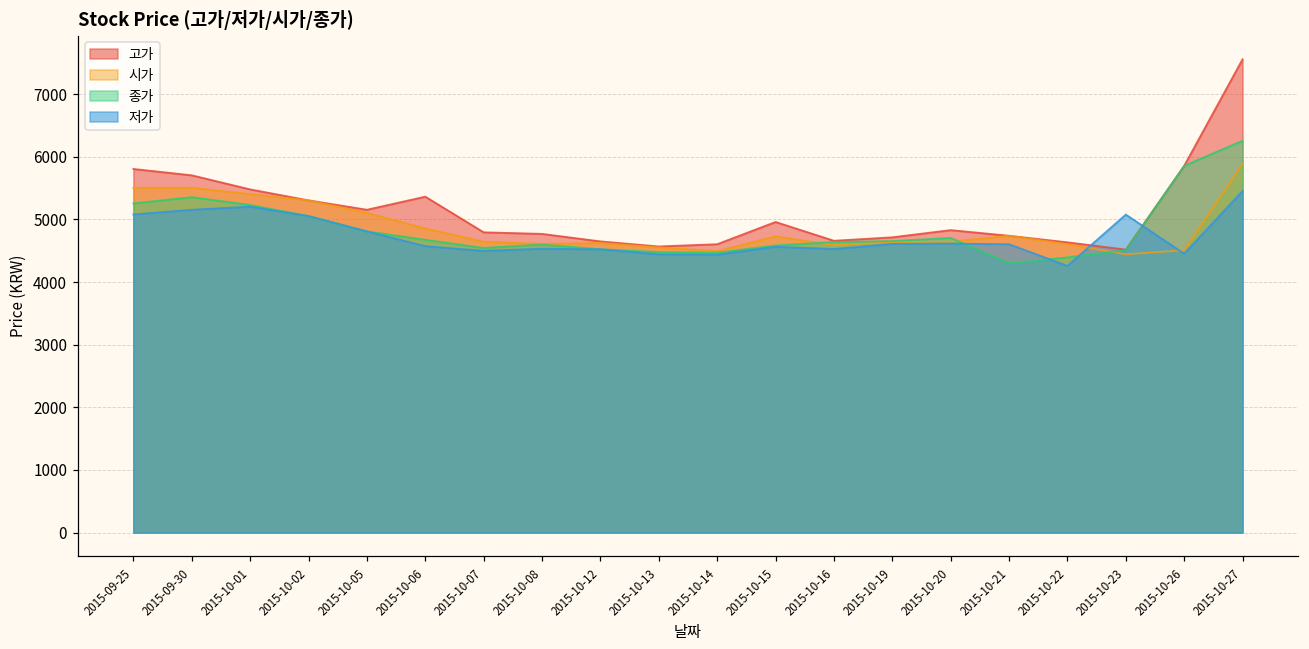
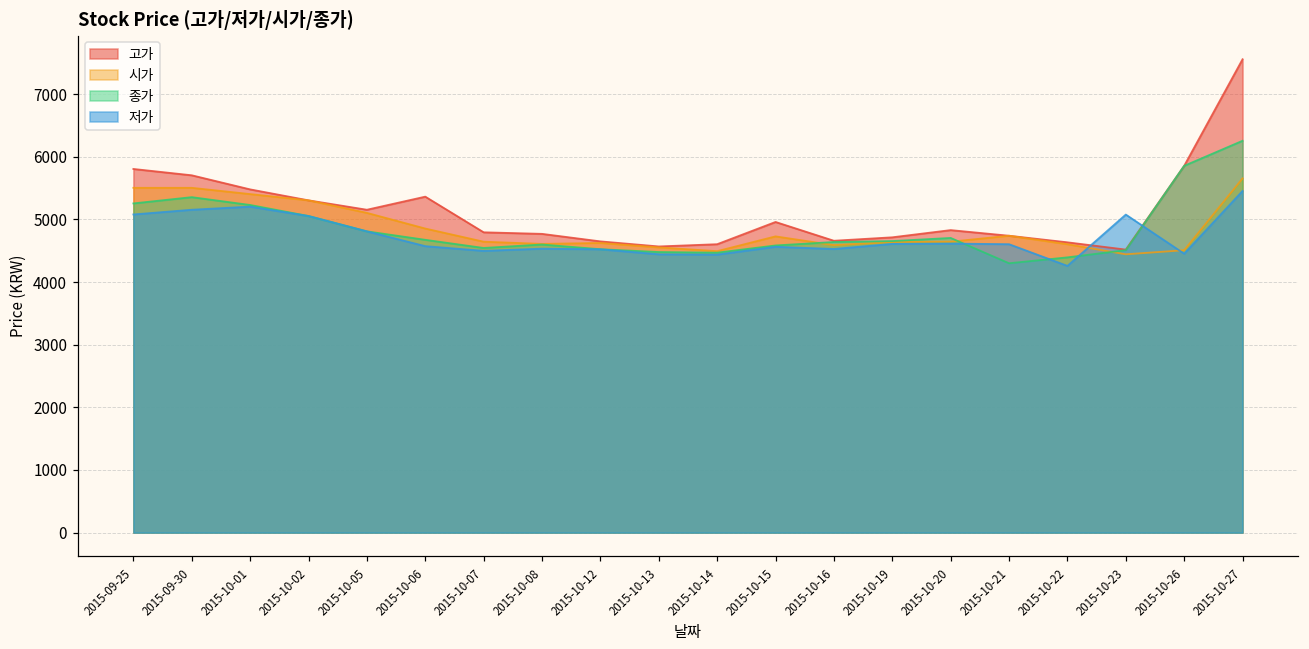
  {
    "고가": {
      "2015-09-25": 5800,
      "2015-09-30": 5700,
      "2015-10-01": 5500,
      "2015-10-05": 5200,
      "2015-10-06": 5400,
      "2015-10-07": 4800,
      "2015-10-08": 4800,
      "2015-10-14": 4600,
      "2015-10-15": 5000,
      "2015-10-19": 4700,
      "2015-10-20": 4800,
      "2015-10-27": 7600
    },
    "시가": {
      "2015-09-25": 5500,
      "2015-09-30": 5500,
      "2015-10-01": 5400,
      "2015-10-05": 5100,
      "2015-10-06": 4900,
      "2015-10-07": 4600,
      "2015-10-15": 4700,
      "2015-10-16": 4600,
      "2015-10-23": 4400,
      "2015-10-26": 4500,
-     "2015-10-27": 5900
+     "2015-10-27": 5700
    },
    "종가": {
      "2015-09-25": 5300,
      "2015-09-30": 5400,
      "2015-10-06": 4700,
      "2015-10-07": 4500,
      "2015-10-20": 4700,
      "2015-10-21": 4300,
      "2015-10-22": 4400,
      "2015-10-27": 6300
    },
    "저가": {
      "2015-09-25": 5100,
      "2015-09-30": 5200,
      "2015-10-06": 4600,
      "2015-10-07": 4500,
      "2015-10-08": 4500,
      "2015-10-16": 4500,
      "2015-10-21": 4600,
      "2015-10-22": 4300,
      "2015-10-23": 5100,
      "2015-10-26": 4500,
      "2015-10-27": 5500
    }
  }
